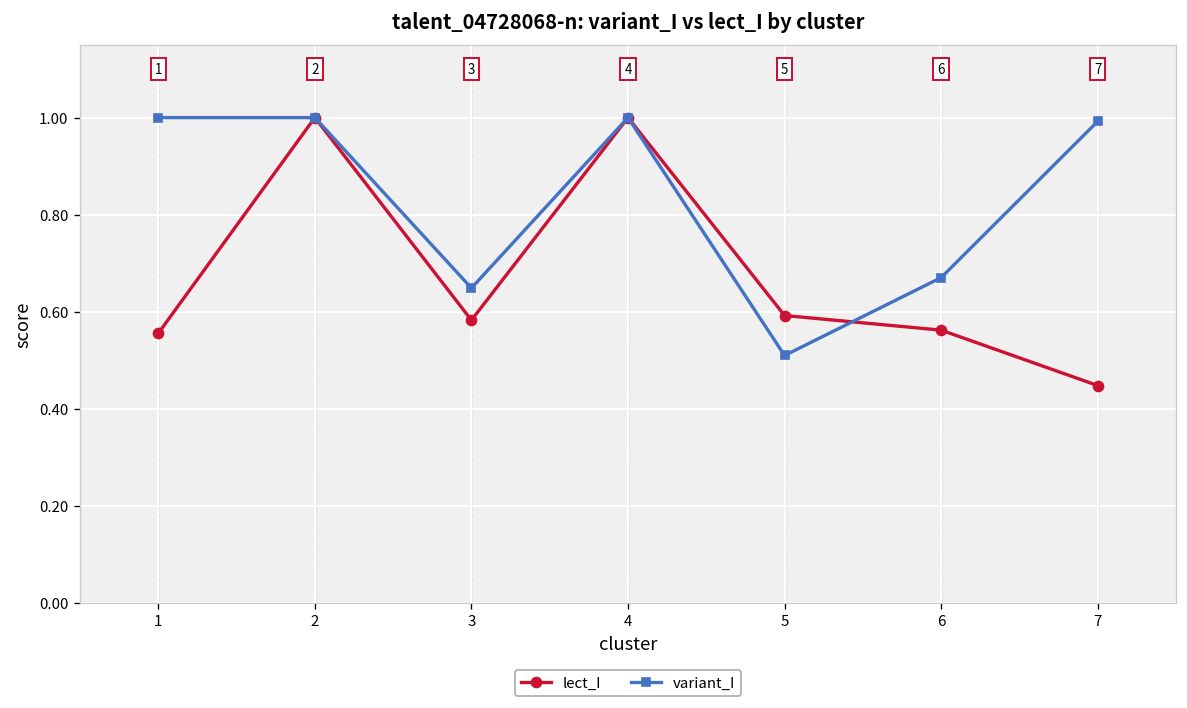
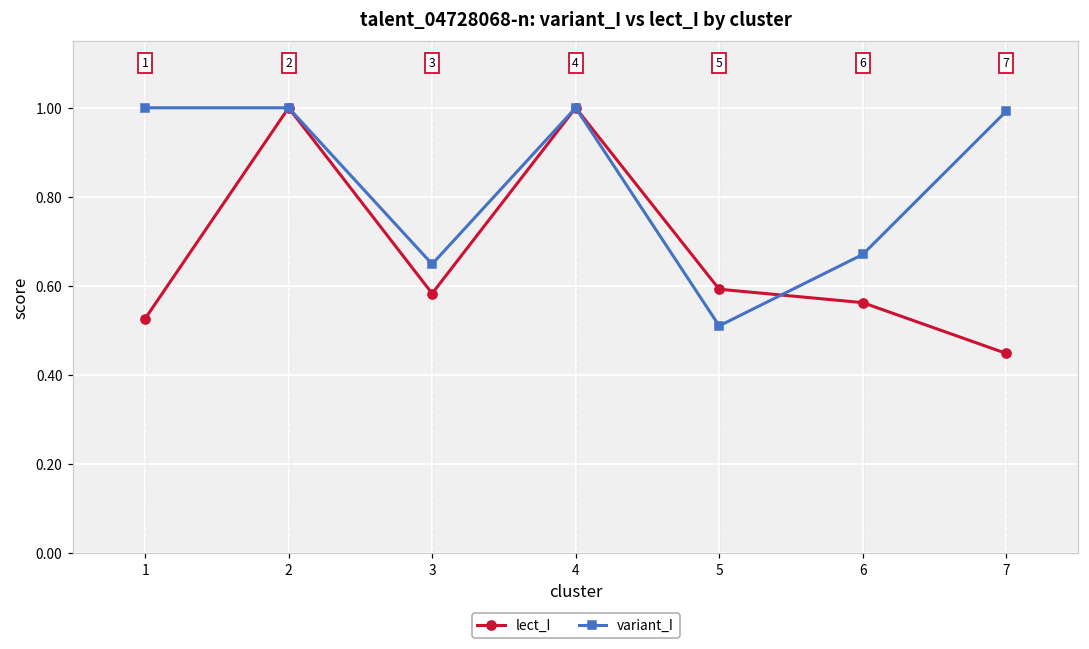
  {
    "lect_I": {
-     "1": 0.56,
+     "1": 0.53,
      "3": 0.58,
      "5": 0.59,
      "6": 0.56,
      "7": 0.45
    },
    "variant_I": {
      "1": 1.00,
      "3": 0.65,
      "5": 0.51,
      "6": 0.67,
      "7": 0.99
    }
  }
